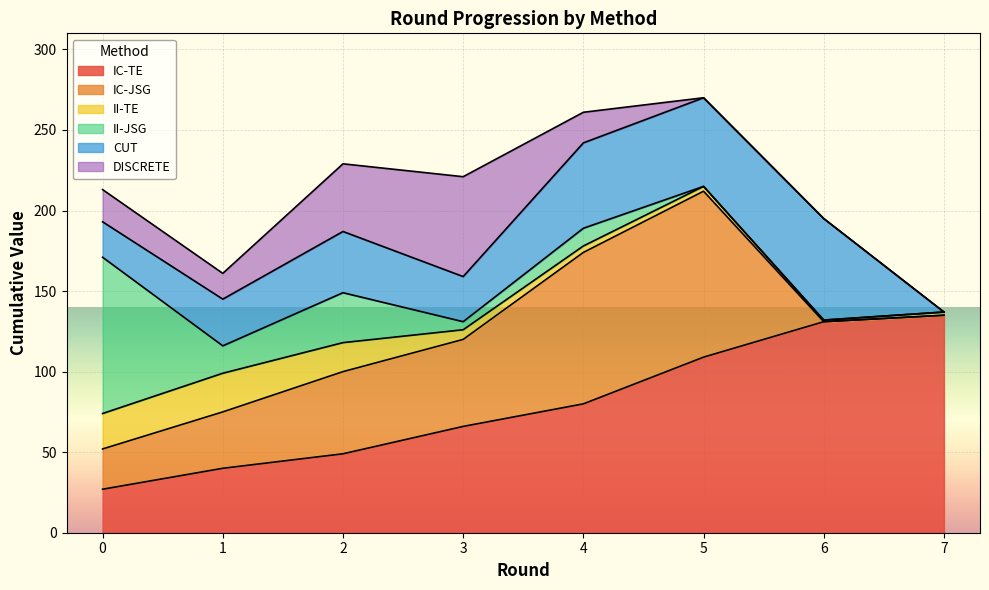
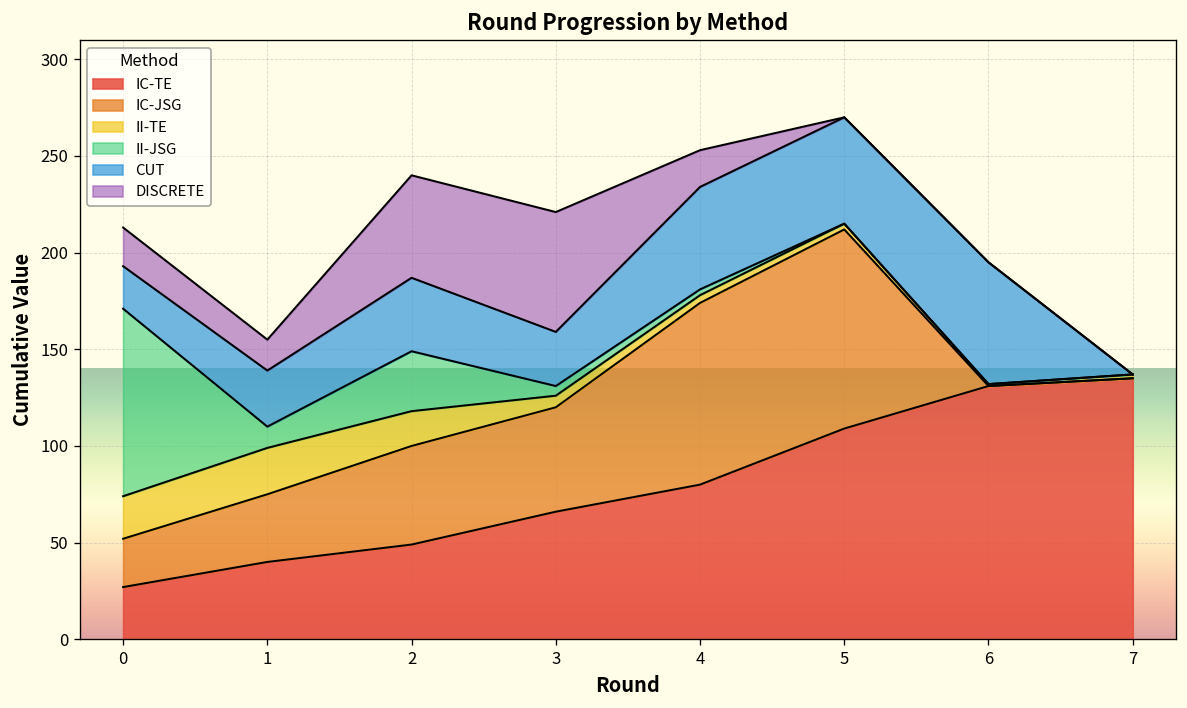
  {
    "II-TE": {
      "0": 22,
      "1": 24,
      "2": 18,
      "3": 6,
      "4": 4
    },
    "II-JSG": {
      "0": 97,
-     "1": 17,
+     "1": 11,
      "2": 31,
      "3": 5,
-     "4": 11
+     "4": 3
    },
    "CUT": {
      "0": 22,
      "1": 29,
      "2": 38,
      "3": 28,
      "4": 53
    },
    "DISCRETE": {
      "0": 20,
      "1": 16,
-     "2": 42,
+     "2": 53,
      "3": 62,
      "4": 19
    }
  }
